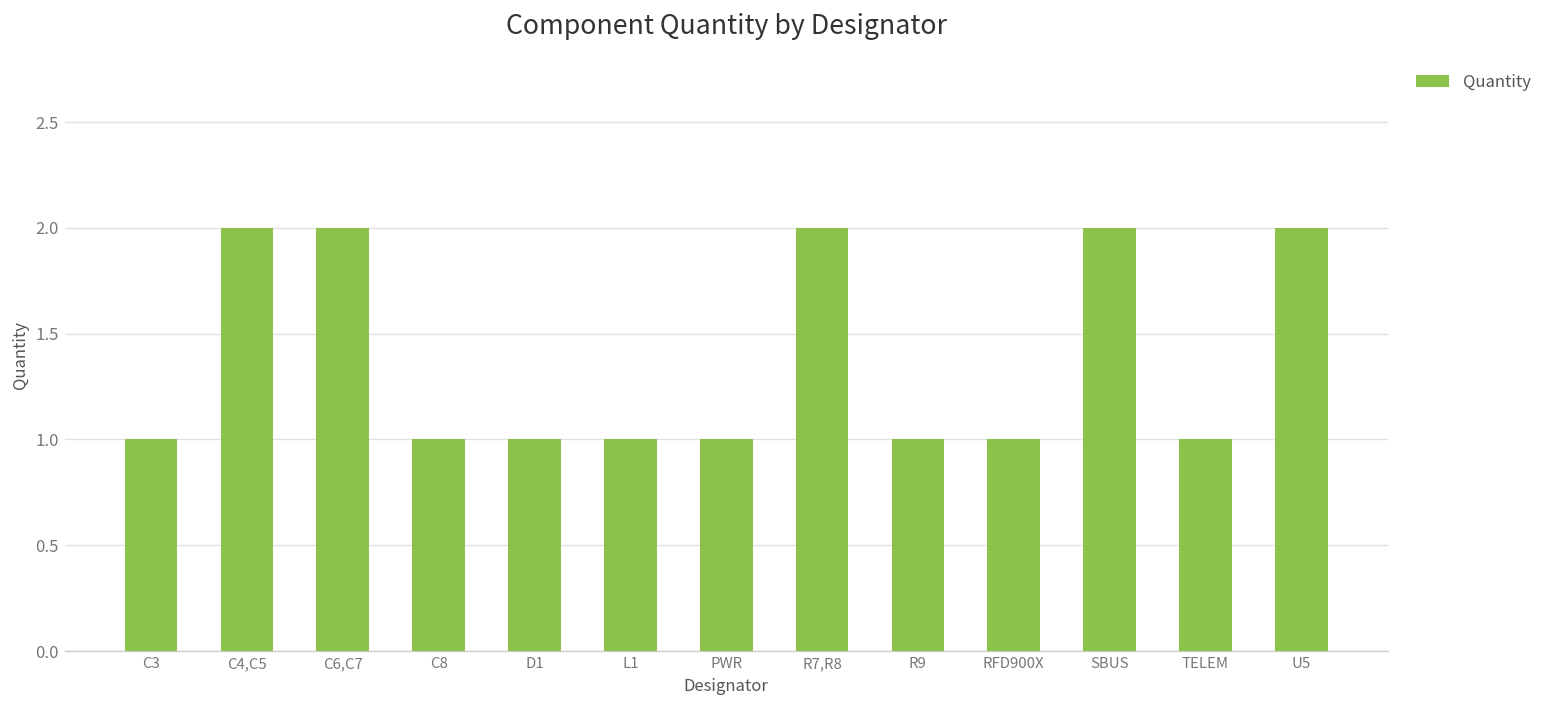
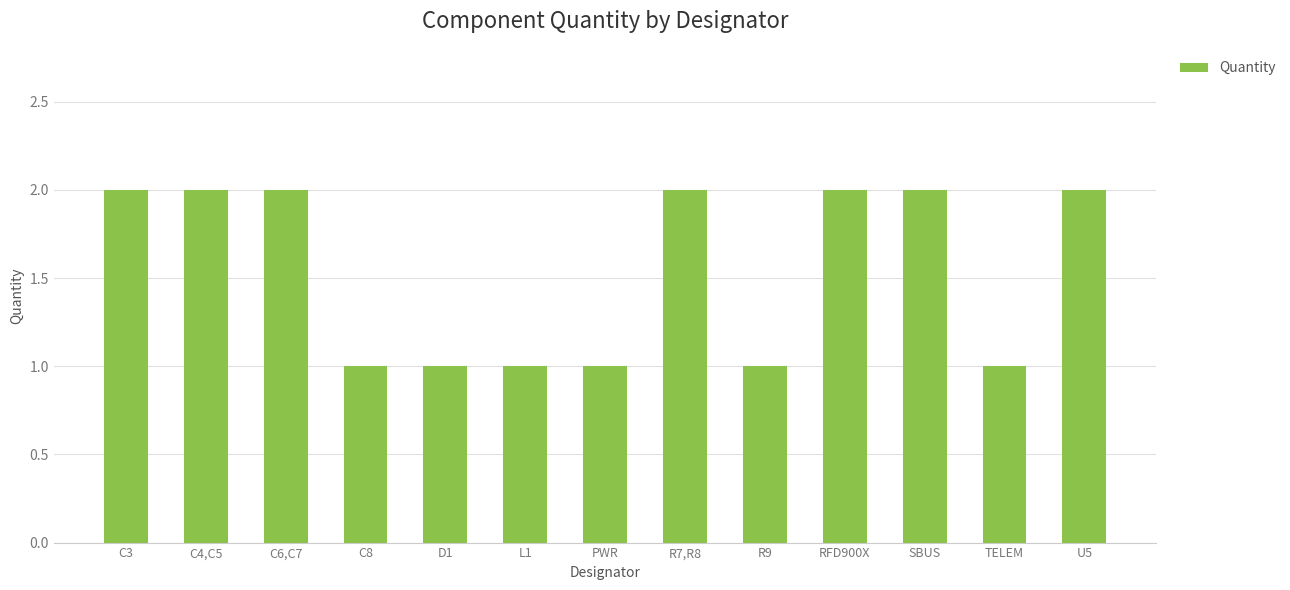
  {
-   "C3": 1,
+   "C3": 2,
    "C4,C5": 2,
    "C6,C7": 2,
    "C8": 1,
    "D1": 1,
    "L1": 1,
    "PWR": 1,
    "R7,R8": 2,
    "R9": 1,
-   "RFD900X": 1,
+   "RFD900X": 2,
    "SBUS": 2,
    "TELEM": 1,
    "U5": 2
  }
